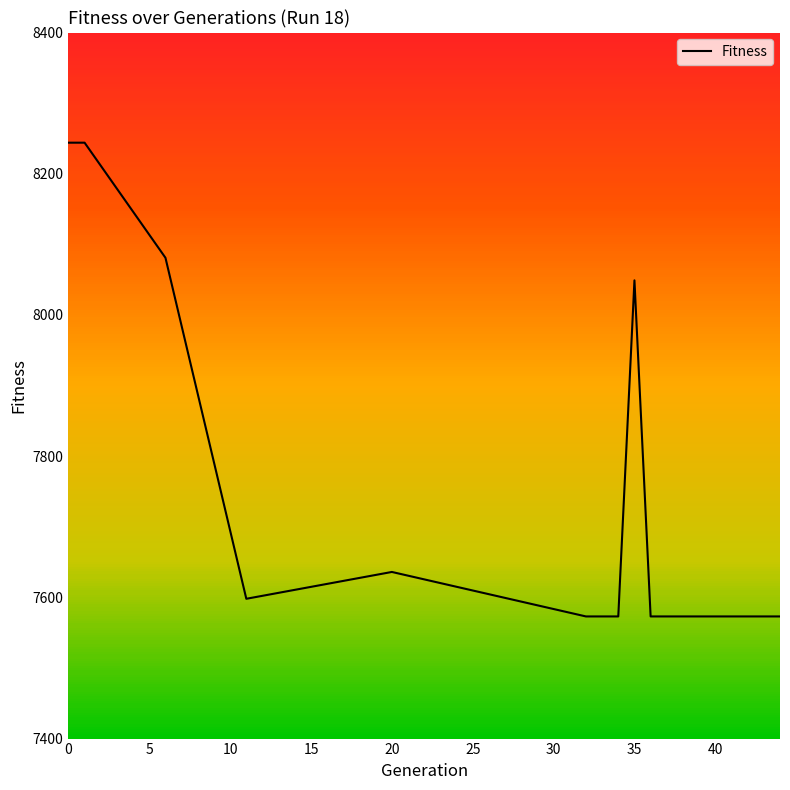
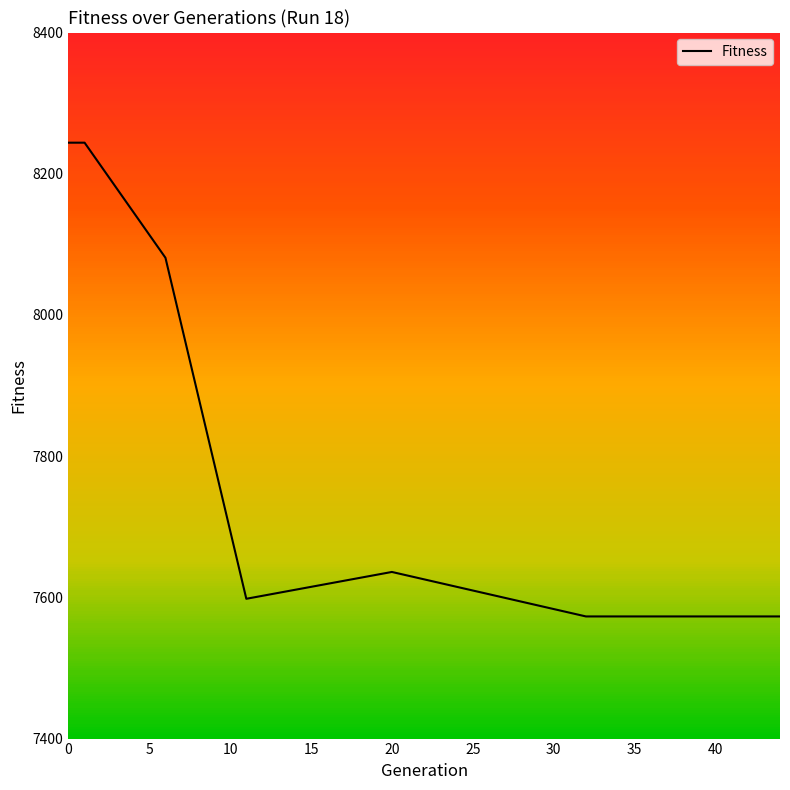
  {
    "Fitness": {
      "20": 7640,
-     "35": 8050,
+     "35": 7570,
      "40": 7570
    }
  }
